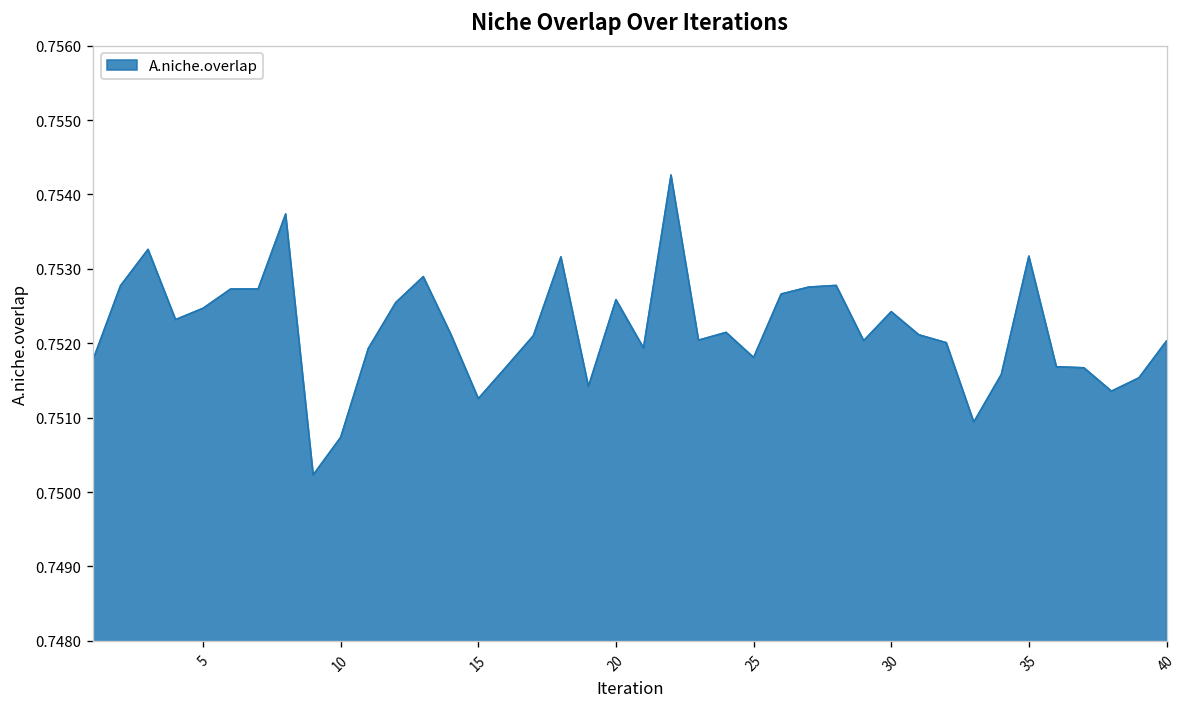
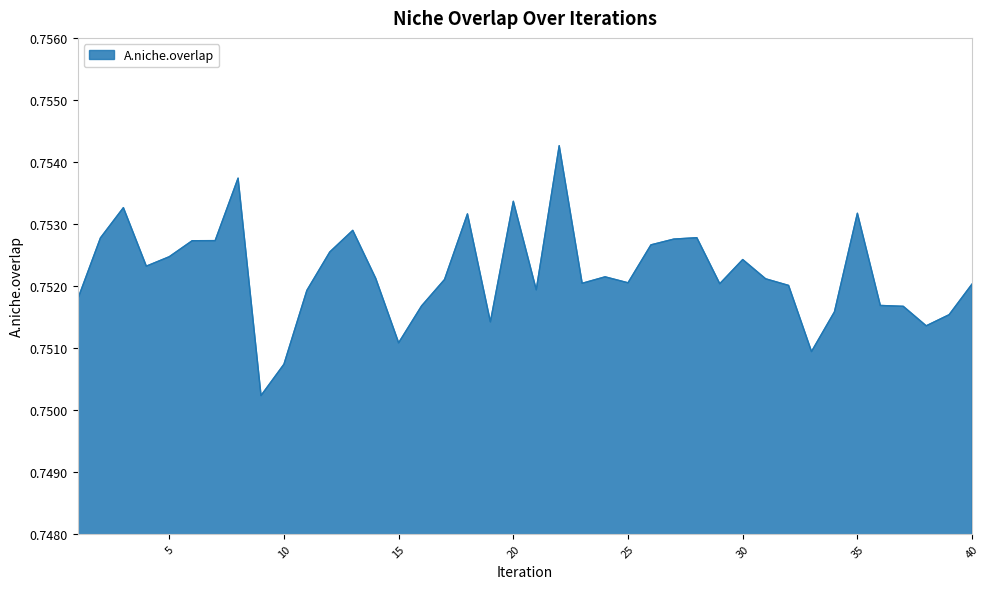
  {
    "5": 0.7525,
    "10": 0.7507,
-   "15": 0.7513,
-   "20": 0.7526,
-   "25": 0.7518,
+   "15": 0.7511,
+   "20": 0.7534,
+   "25": 0.7520,
    "30": 0.7524,
    "35": 0.7532,
    "40": 0.7520
  }
